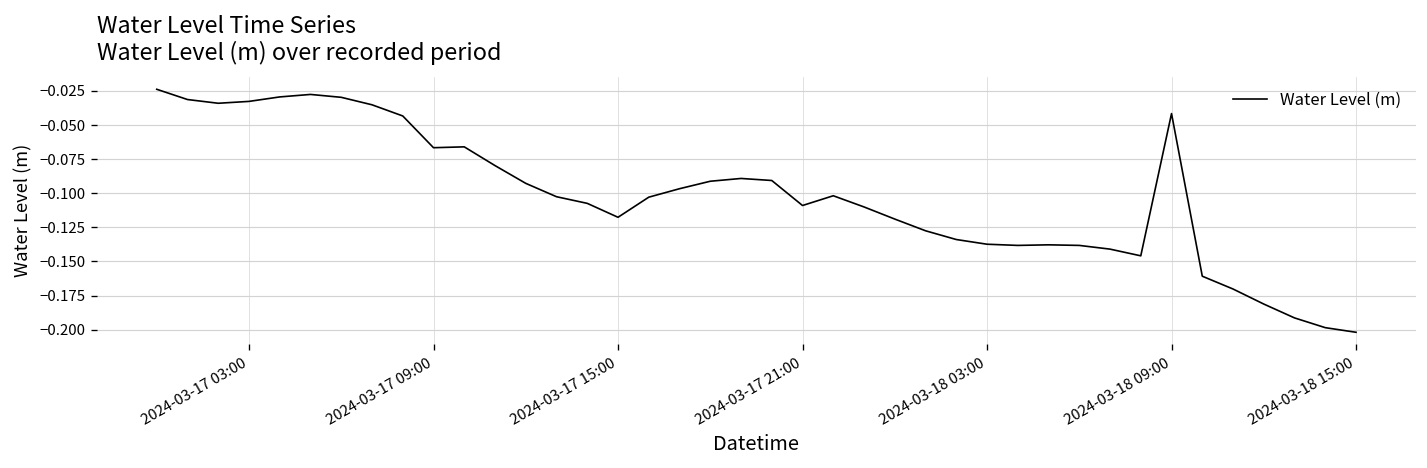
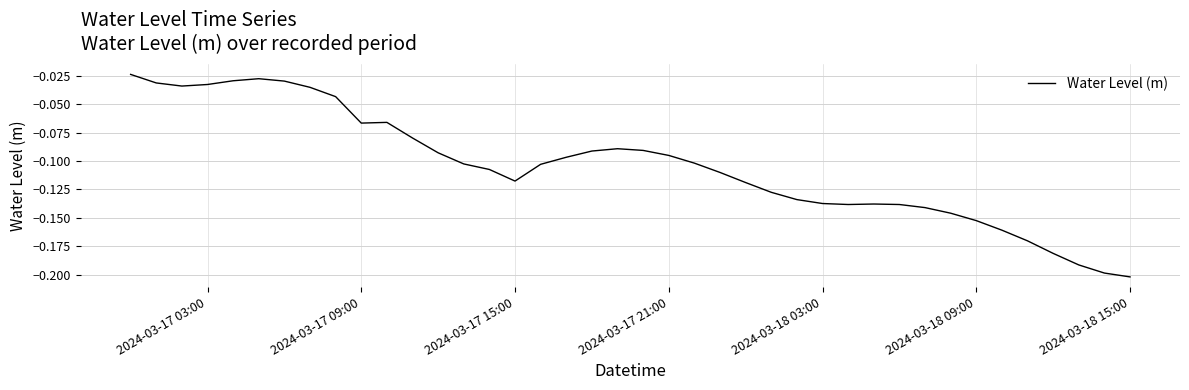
  {
    "2024-03-17 03:00": -0.033,
    "2024-03-17 09:00": -0.067,
    "2024-03-17 15:00": -0.118,
-   "2024-03-17 21:00": -0.109,
+   "2024-03-17 21:00": -0.095,
    "2024-03-18 03:00": -0.137,
-   "2024-03-18 09:00": -0.042,
+   "2024-03-18 09:00": -0.152,
    "2024-03-18 15:00": -0.202
  }
